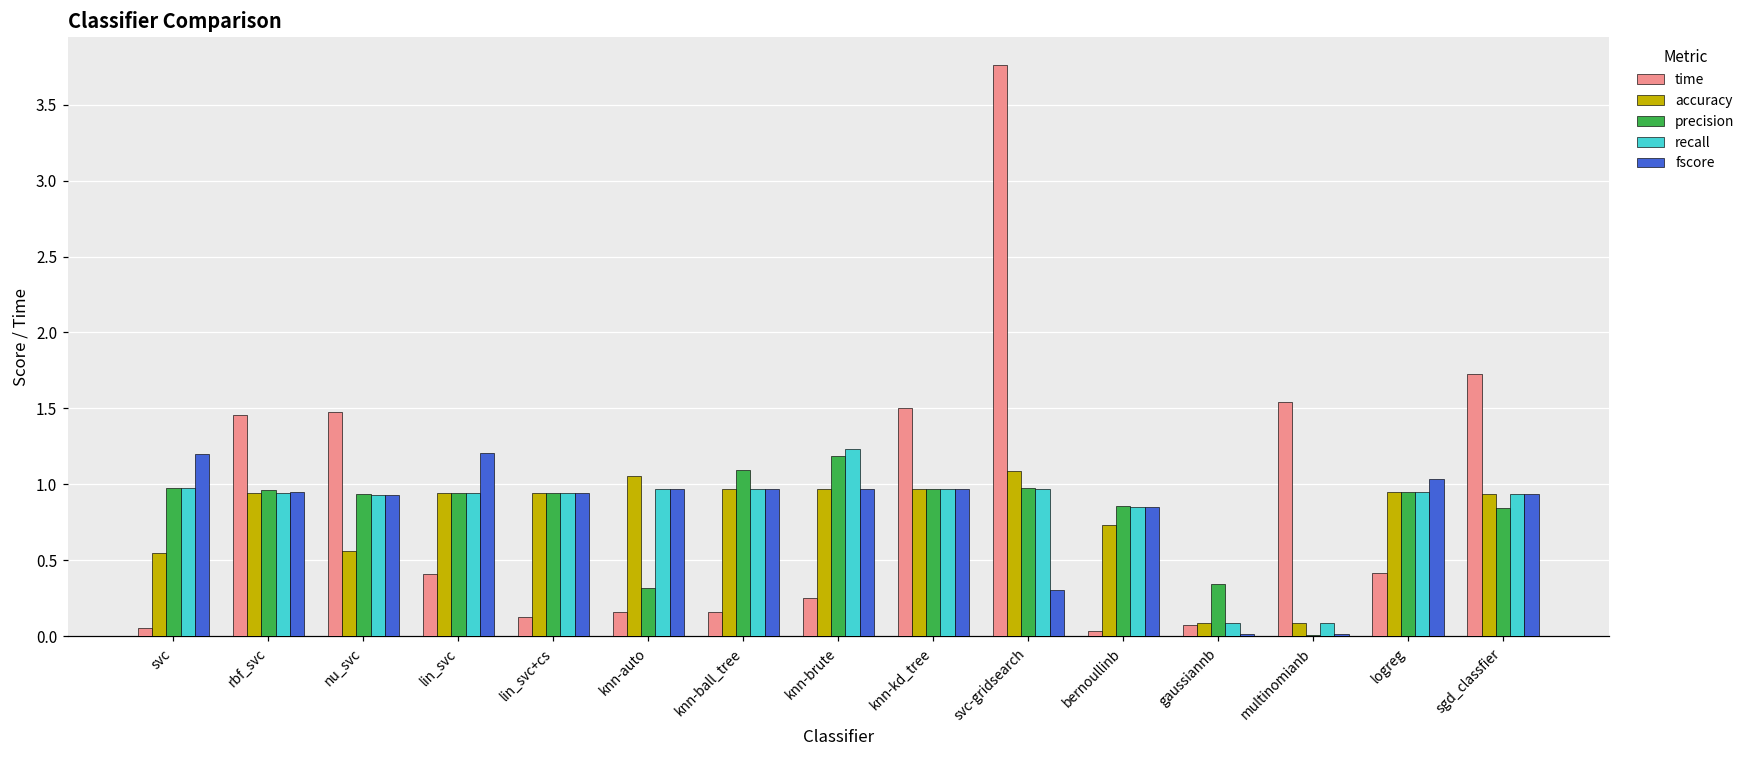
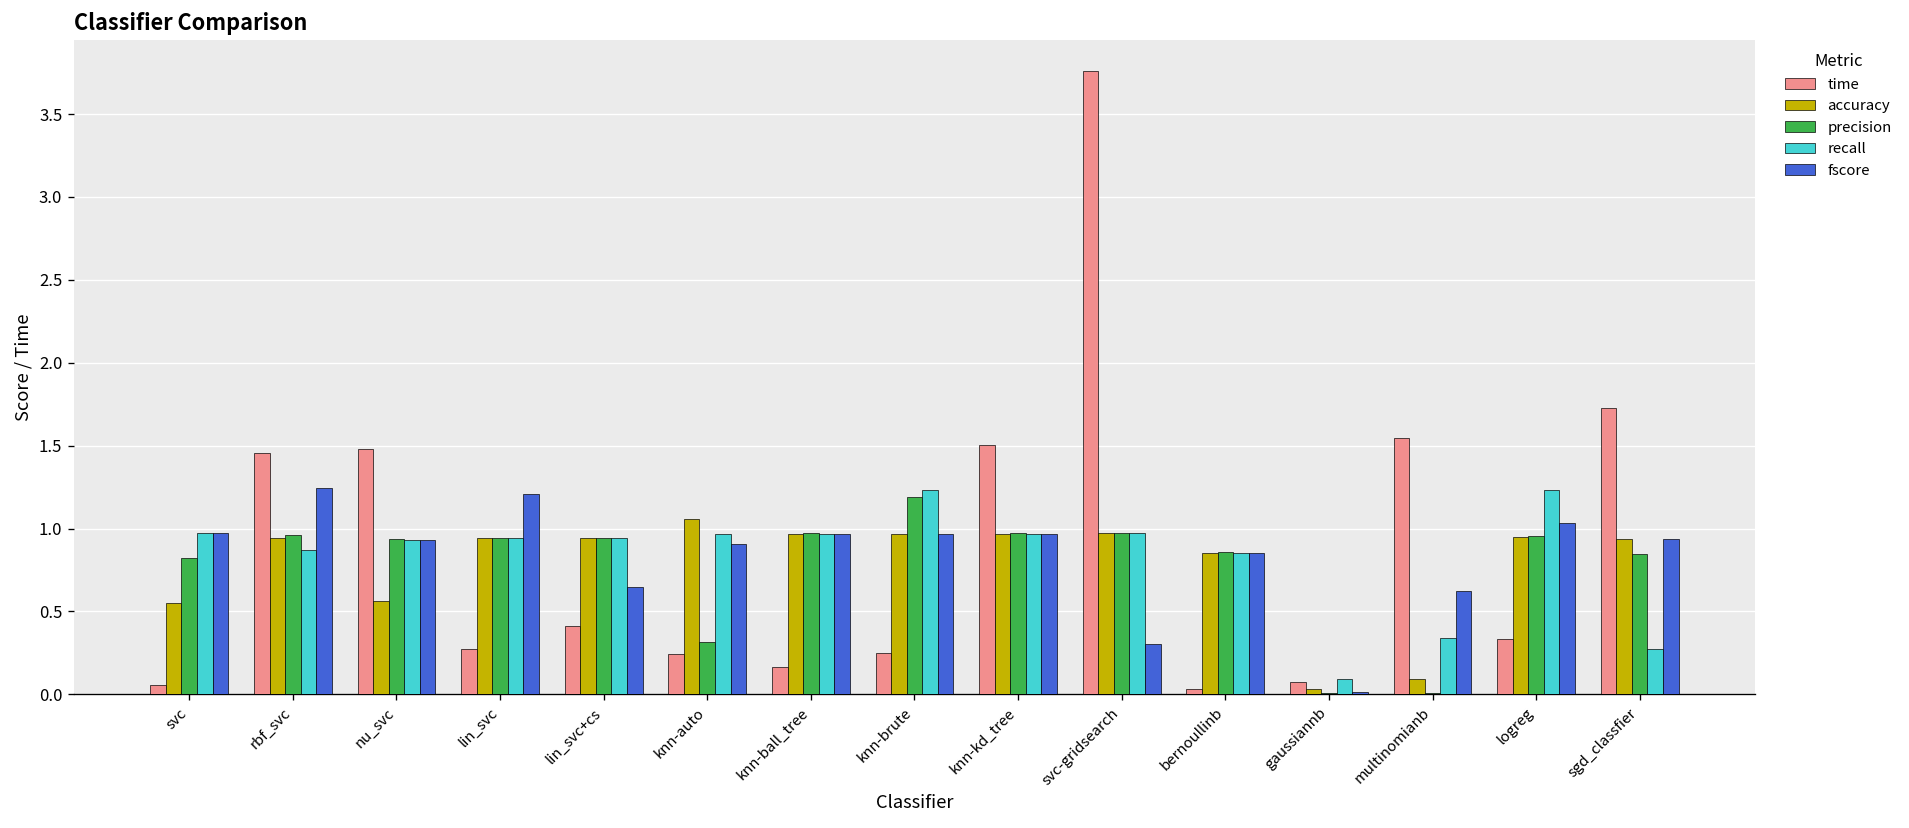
  {
    "time": {
      "svc": 0.06,
      "rbf_svc": 1.46,
      "nu_svc": 1.48,
-     "lin_svc": 0.41,
-     "lin_svc+cs": 0.13,
-     "knn-auto": 0.16,
+     "lin_svc": 0.27,
+     "lin_svc+cs": 0.41,
+     "knn-auto": 0.24,
      "knn-ball_tree": 0.16,
      "knn-brute": 0.25,
      "knn-kd_tree": 1.50,
      "svc-gridsearch": 3.76,
      "bernoullinb": 0.03,
      "gaussiannb": 0.07,
      "multinomianb": 1.54,
-     "logreg": 0.42,
+     "logreg": 0.33,
      "sgd_classfier": 1.73
    },
    "accuracy": {
      "svc": 0.55,
      "rbf_svc": 0.94,
      "nu_svc": 0.56,
      "lin_svc": 0.94,
      "lin_svc+cs": 0.94,
      "knn-auto": 1.06,
      "knn-ball_tree": 0.97,
      "knn-brute": 0.97,
      "knn-kd_tree": 0.97,
-     "svc-gridsearch": 1.09,
-     "bernoullinb": 0.73,
-     "gaussiannb": 0.09,
+     "svc-gridsearch": 0.97,
+     "bernoullinb": 0.85,
+     "gaussiannb": 0.03,
      "multinomianb": 0.09,
      "logreg": 0.95,
      "sgd_classfier": 0.93
    },
    "precision": {
-     "svc": 0.98,
+     "svc": 0.82,
      "rbf_svc": 0.96,
      "nu_svc": 0.94,
      "lin_svc": 0.95,
      "lin_svc+cs": 0.95,
      "knn-auto": 0.32,
-     "knn-ball_tree": 1.10,
+     "knn-ball_tree": 0.97,
      "knn-brute": 1.19,
      "knn-kd_tree": 0.97,
      "svc-gridsearch": 0.97,
      "bernoullinb": 0.86,
-     "gaussiannb": 0.35,
+     "gaussiannb": 0.01,
      "logreg": 0.95,
      "sgd_classfier": 0.85
    },
    "recall": {
      "svc": 0.97,
-     "rbf_svc": 0.94,
+     "rbf_svc": 0.87,
      "nu_svc": 0.93,
      "lin_svc": 0.94,
      "lin_svc+cs": 0.94,
      "knn-auto": 0.97,
      "knn-ball_tree": 0.97,
      "knn-brute": 1.23,
      "knn-kd_tree": 0.97,
      "svc-gridsearch": 0.97,
      "bernoullinb": 0.85,
      "gaussiannb": 0.09,
-     "multinomianb": 0.09,
-     "logreg": 0.95,
-     "sgd_classfier": 0.93
+     "multinomianb": 0.34,
+     "logreg": 1.23,
+     "sgd_classfier": 0.27
    },
    "fscore": {
-     "svc": 1.20,
-     "rbf_svc": 0.95,
+     "svc": 0.97,
+     "rbf_svc": 1.25,
      "nu_svc": 0.93,
      "lin_svc": 1.21,
-     "lin_svc+cs": 0.94,
-     "knn-auto": 0.97,
+     "lin_svc+cs": 0.65,
+     "knn-auto": 0.90,
      "knn-ball_tree": 0.97,
      "knn-brute": 0.97,
      "knn-kd_tree": 0.97,
      "svc-gridsearch": 0.30,
      "bernoullinb": 0.85,
-     "multinomianb": 0.02,
+     "multinomianb": 0.62,
      "logreg": 1.04,
      "sgd_classfier": 0.93
    }
  }
